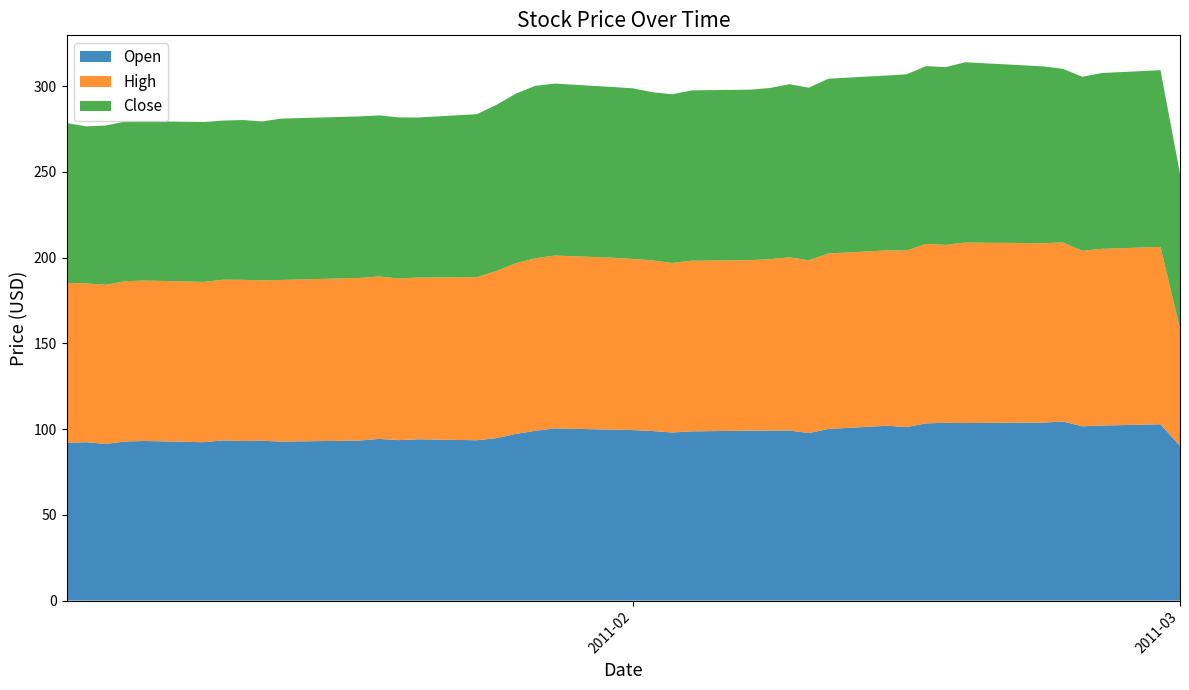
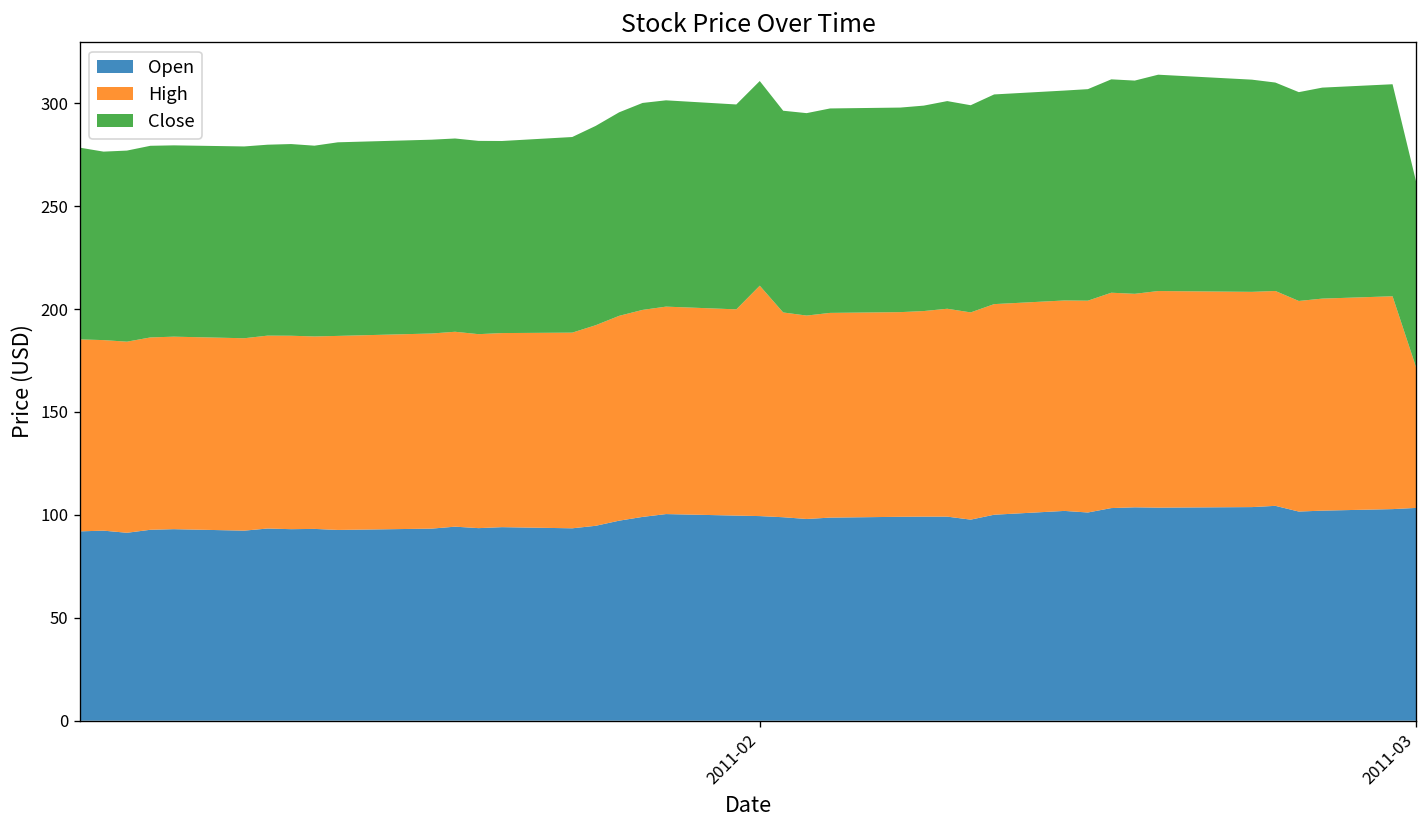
  {
    "Open": {
      "2011-02": 99,
-     "2011-03": 90
+     "2011-03": 103
    },
    "High": {
-     "2011-02": 100,
+     "2011-02": 112,
      "2011-03": 68
    },
    "Close": {
      "2011-02": 99,
      "2011-03": 90
    }
  }
